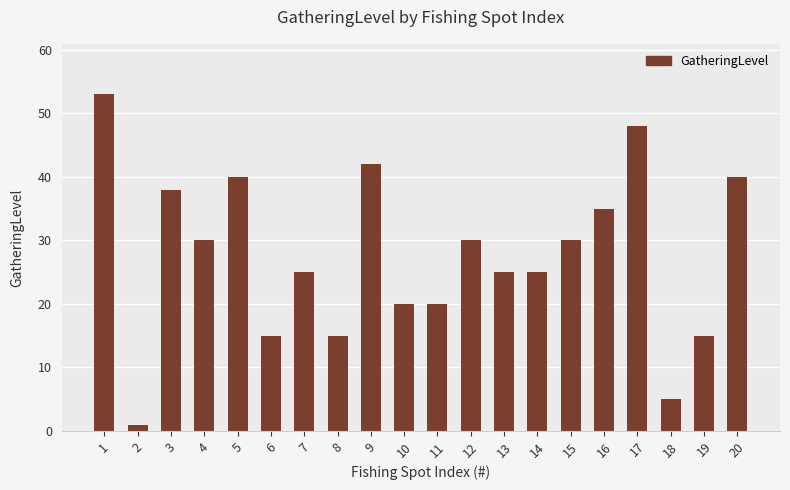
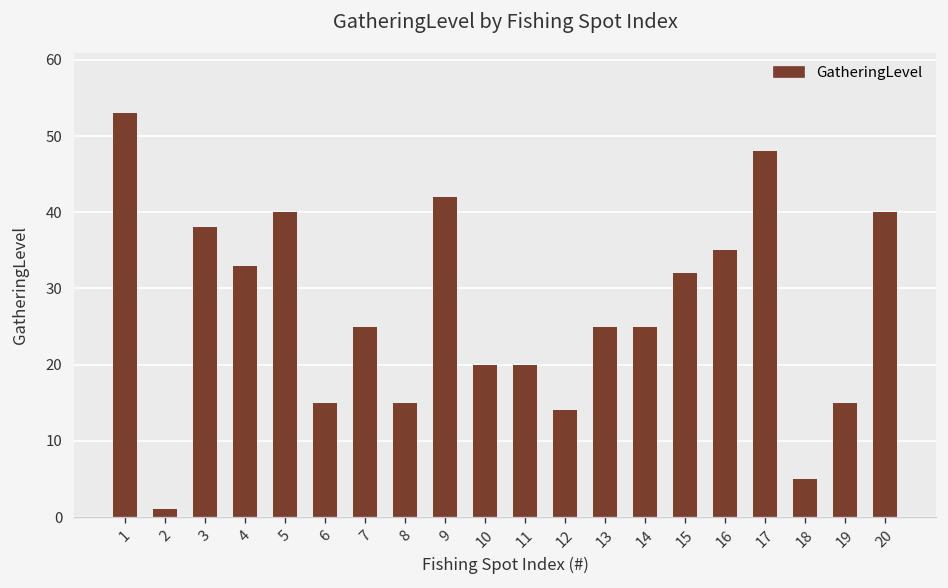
  {
    "1": 53,
    "2": 1,
    "3": 38,
-   "4": 30,
+   "4": 33,
    "5": 40,
    "6": 15,
    "7": 25,
    "8": 15,
    "9": 42,
    "10": 20,
    "11": 20,
-   "12": 30,
+   "12": 14,
    "13": 25,
    "14": 25,
-   "15": 30,
+   "15": 32,
    "16": 35,
    "17": 48,
    "18": 5,
    "19": 15,
    "20": 40
  }
